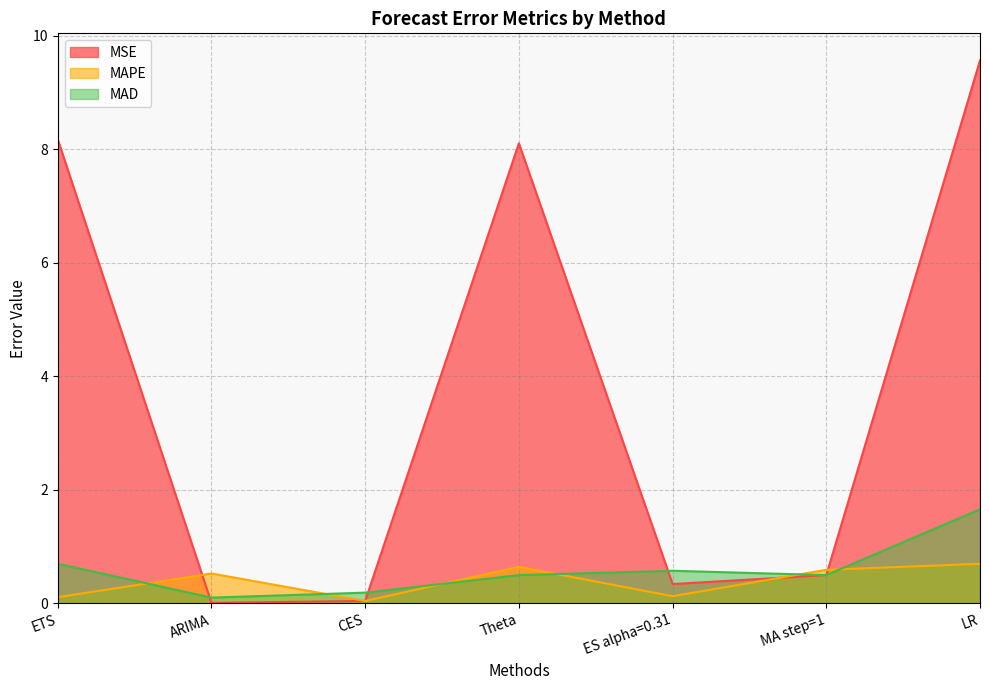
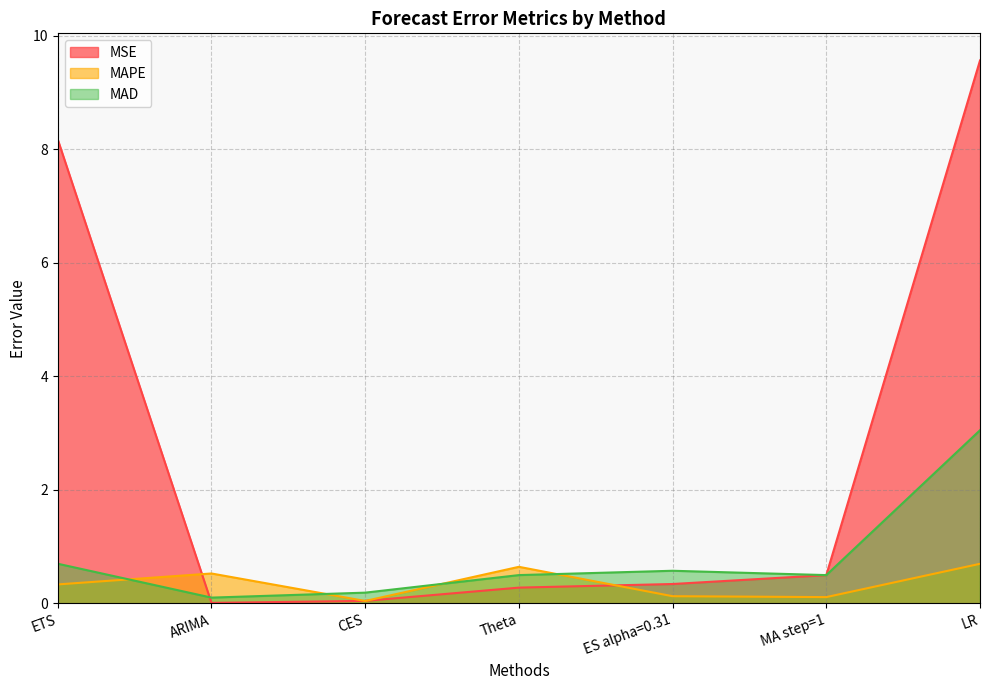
  {
    "MSE": {
      "ETS": 8.2,
      "ARIMA": 0.0,
-     "Theta": 8.1,
+     "Theta": 0.3,
      "ES alpha=0.31": 0.3,
      "LR": 9.6
    },
    "MAPE": {
-     "ETS": 0.1,
+     "ETS": 0.3,
      "ARIMA": 0.5,
      "Theta": 0.6,
      "ES alpha=0.31": 0.1,
-     "MA step=1": 0.6,
+     "MA step=1": 0.1,
      "LR": 0.7
    },
    "MAD": {
      "ETS": 0.7,
      "ARIMA": 0.1,
      "CES": 0.2,
      "Theta": 0.5,
      "ES alpha=0.31": 0.6,
-     "LR": 1.7
+     "LR": 3.1
    }
  }
